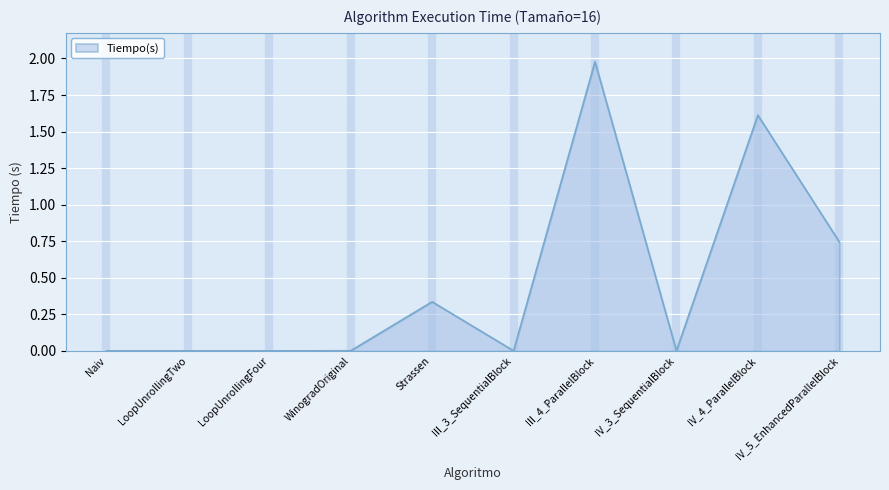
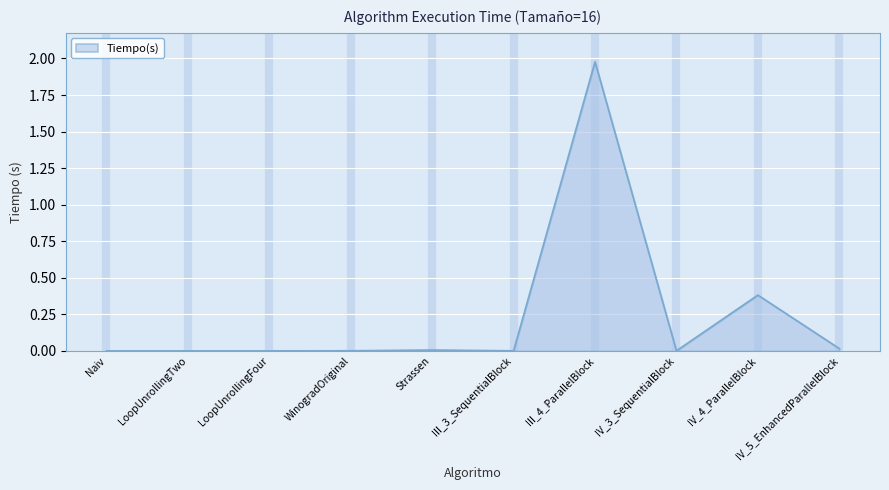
  {
    "Naiv": 0.00,
    "LoopUnrollingTwo": 0.00,
    "LoopUnrollingFour": 0.00,
    "WinogradOriginal": 0.00,
-   "Strassen": 0.34,
+   "Strassen": 0.01,
    "III_3_SequentialBlock": 0.00,
    "III_4_ParallelBlock": 1.98,
    "IV_3_SequentialBlock": 0.00,
-   "IV_4_ParallelBlock": 1.61,
-   "IV_5_EnhancedParallelBlock": 0.75
+   "IV_4_ParallelBlock": 0.38,
+   "IV_5_EnhancedParallelBlock": 0.02
  }
